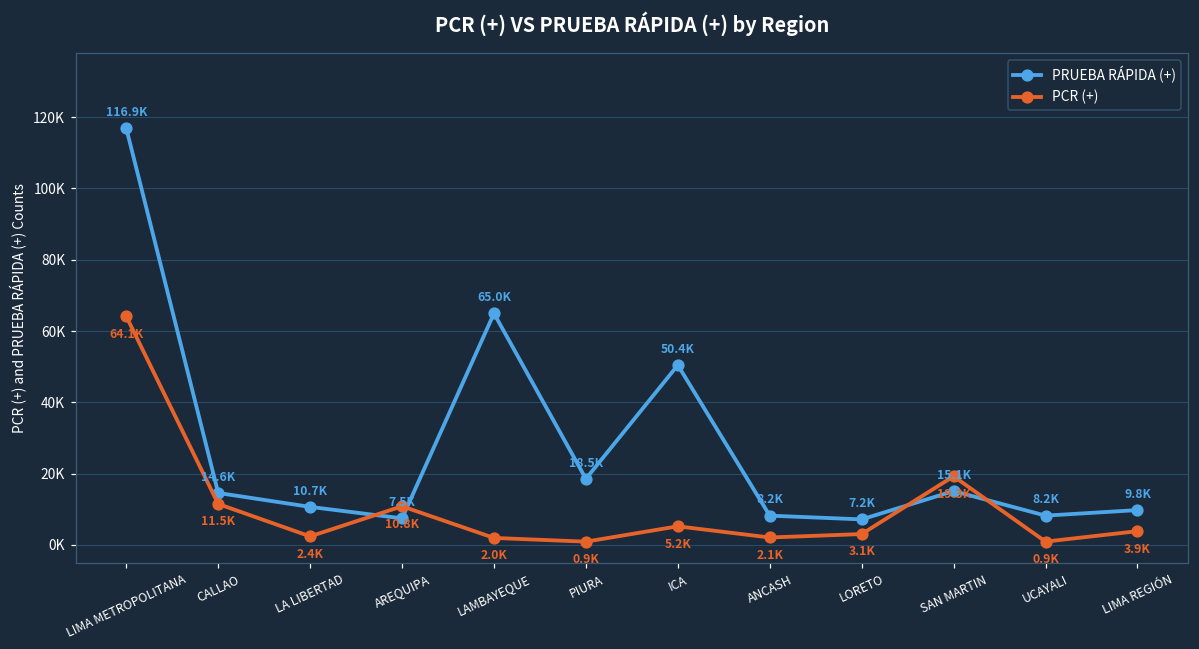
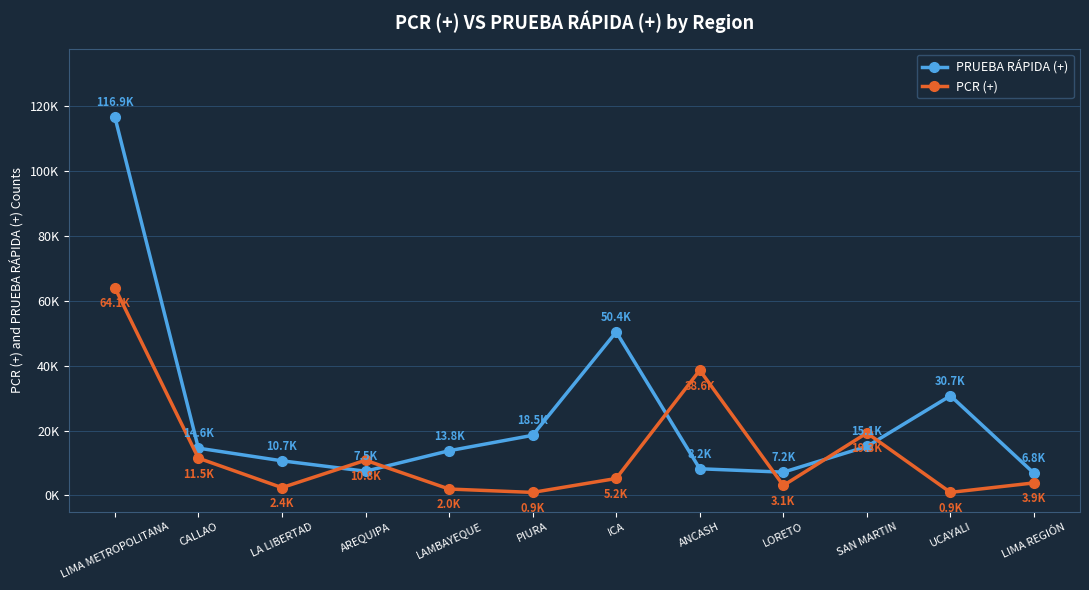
  {
    "PRUEBA RÁPIDA (+)": {
      "LIMA METROPOLITANA": "116.9K",
      "CALLAO": "14.6K",
      "LA LIBERTAD": "10.7K",
-     "LAMBAYEQUE": "65.0K",
+     "LAMBAYEQUE": "13.8K",
      "PIURA": "18.5K",
      "ICA": "50.4K",
      "ANCASH": "8.2K",
      "LORETO": "7.2K",
-     "UCAYALI": "8.2K",
-     "LIMA REGIÓN": "9.8K"
+     "UCAYALI": "30.7K",
+     "LIMA REGIÓN": "6.8K"
    },
    "PCR (+)": {
      "LIMA METROPOLITANA": "64.1K",
      "CALLAO": "11.5K",
      "LA LIBERTAD": "2.4K",
      "LAMBAYEQUE": "2.0K",
      "PIURA": "0.9K",
      "ICA": "5.2K",
-     "ANCASH": "2.1K",
+     "ANCASH": "38.6K",
      "LORETO": "3.1K",
      "UCAYALI": "0.9K",
      "LIMA REGIÓN": "3.9K"
    }
  }
